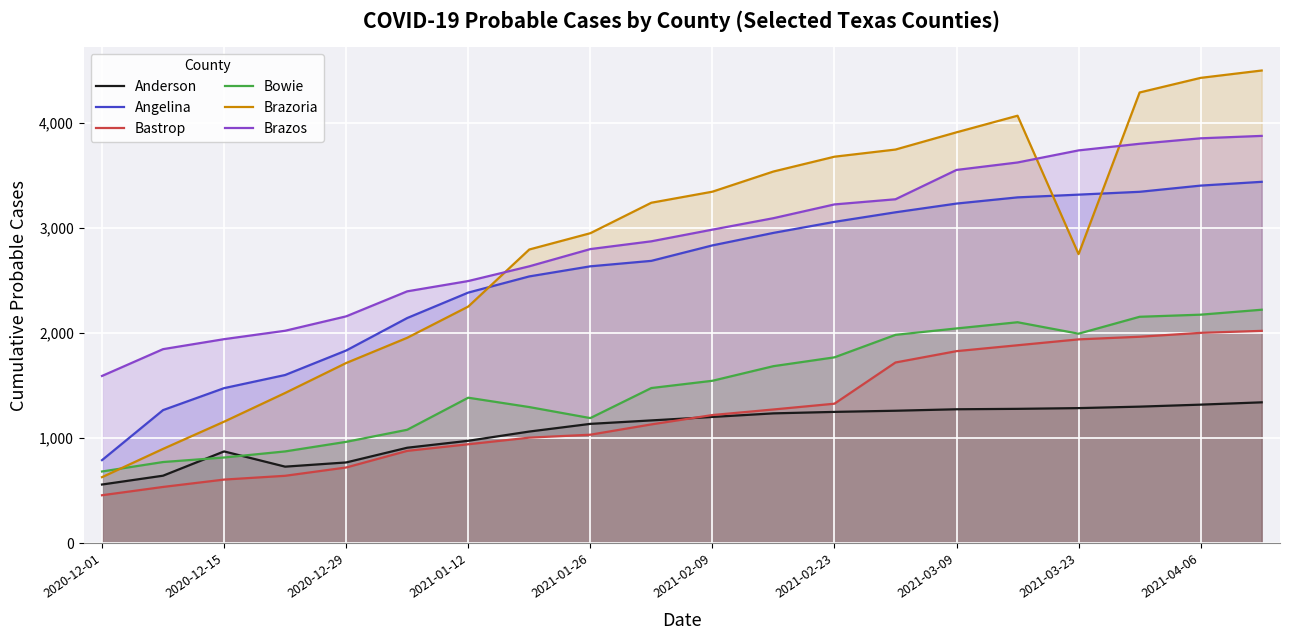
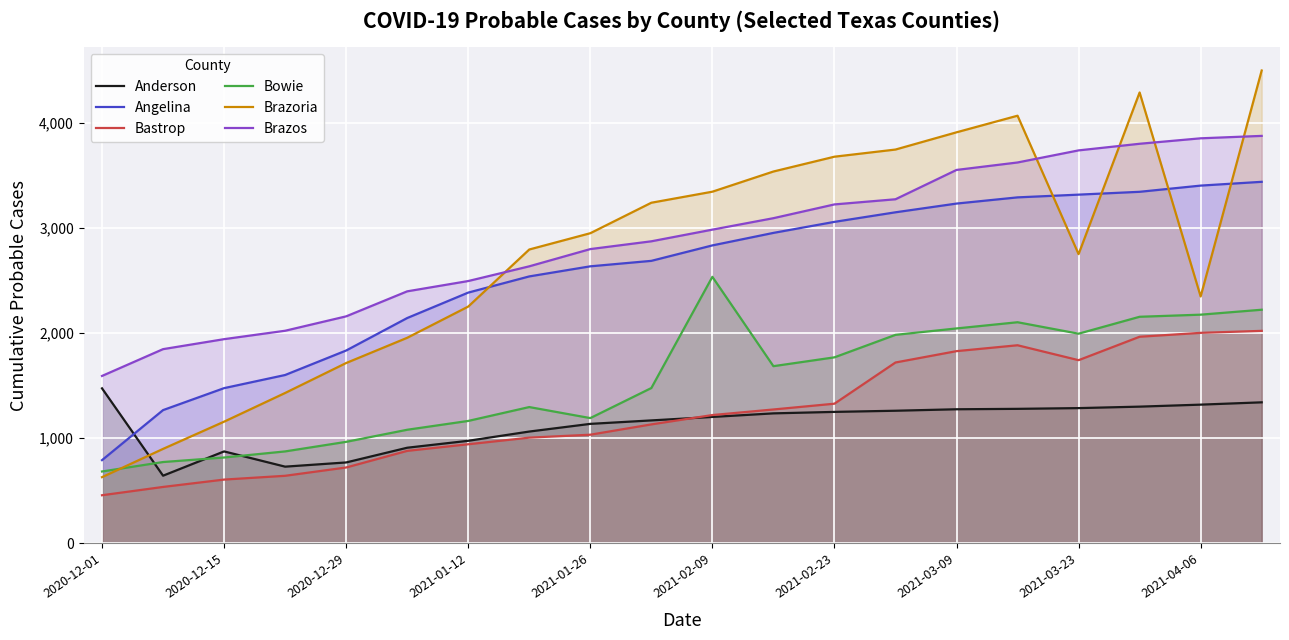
  {
    "Anderson": {
-     "2020-12-01": "560",
+     "2020-12-01": "1,480",
      "2020-12-15": "880",
      "2020-12-29": "770",
      "2021-01-12": "980",
      "2021-01-26": "1,140",
      "2021-02-23": "1,250",
      "2021-03-09": "1,280",
      "2021-03-23": "1,290",
      "2021-04-06": "1,320"
    },
    "Angelina": {
      "2020-12-01": "790",
      "2020-12-15": "1,480",
      "2020-12-29": "1,840",
      "2021-01-12": "2,390",
      "2021-01-26": "2,640",
      "2021-02-09": "2,840",
      "2021-02-23": "3,060",
      "2021-03-09": "3,230",
      "2021-03-23": "3,320",
      "2021-04-06": "3,400"
    },
    "Bastrop": {
      "2020-12-01": "460",
      "2020-12-15": "610",
      "2020-12-29": "720",
      "2021-01-12": "940",
      "2021-01-26": "1,030",
      "2021-02-23": "1,330",
      "2021-03-09": "1,830",
-     "2021-03-23": "1,940",
+     "2021-03-23": "1,740",
      "2021-04-06": "2,000"
    },
    "Bowie": {
      "2020-12-01": "680",
      "2020-12-15": "820",
      "2020-12-29": "970",
-     "2021-01-12": "1,390",
+     "2021-01-12": "1,170",
      "2021-01-26": "1,190",
-     "2021-02-09": "1,550",
+     "2021-02-09": "2,540",
      "2021-02-23": "1,770",
      "2021-03-09": "2,050",
      "2021-03-23": "2,000",
      "2021-04-06": "2,180"
    },
    "Brazoria": {
      "2020-12-01": "630",
      "2020-12-15": "1,160",
      "2020-12-29": "1,720",
      "2021-01-12": "2,250",
      "2021-01-26": "2,950",
      "2021-02-09": "3,350",
      "2021-02-23": "3,680",
      "2021-03-09": "3,910",
      "2021-03-23": "2,750",
-     "2021-04-06": "4,430"
+     "2021-04-06": "2,350"
    },
    "Brazos": {
      "2020-12-01": "1,590",
      "2020-12-15": "1,940",
      "2020-12-29": "2,160",
      "2021-01-12": "2,500",
      "2021-01-26": "2,800",
      "2021-02-09": "2,990",
      "2021-02-23": "3,230",
      "2021-03-09": "3,550",
      "2021-03-23": "3,740",
      "2021-04-06": "3,850"
    }
  }
